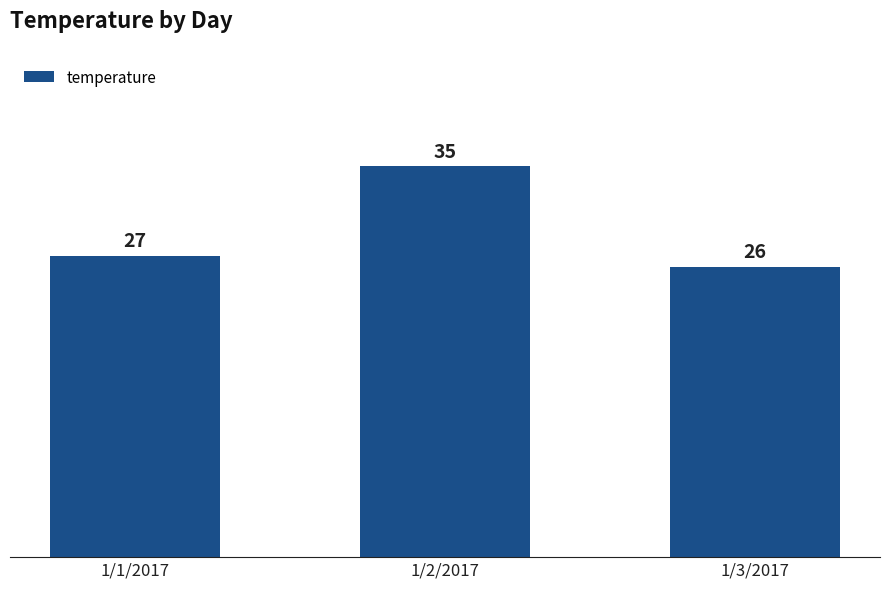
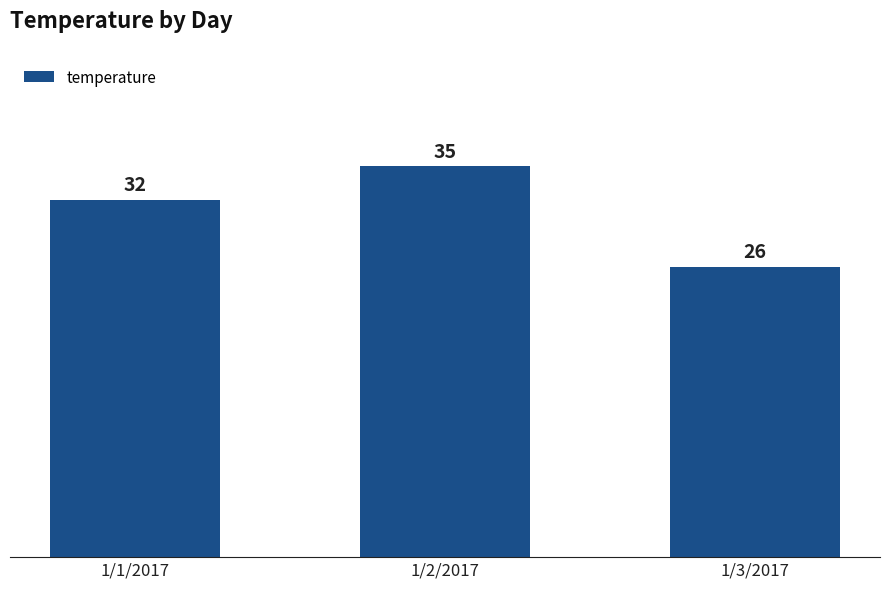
  {
-   "1/1/2017": 27,
+   "1/1/2017": 32,
    "1/2/2017": 35,
    "1/3/2017": 26
  }
